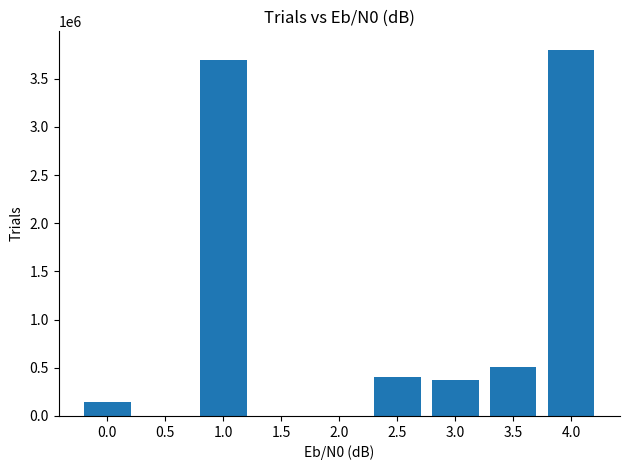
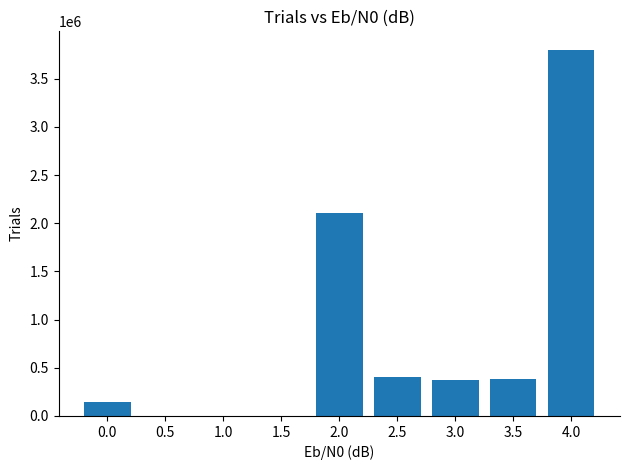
  {
    "0.0": 100000,
-   "1.0": 3700000,
-   "2.0": 0,
+   "1.0": 0,
+   "2.0": 2100000,
    "2.5": 400000,
    "3.0": 400000,
-   "3.5": 500000,
+   "3.5": 400000,
    "4.0": 3800000
  }
